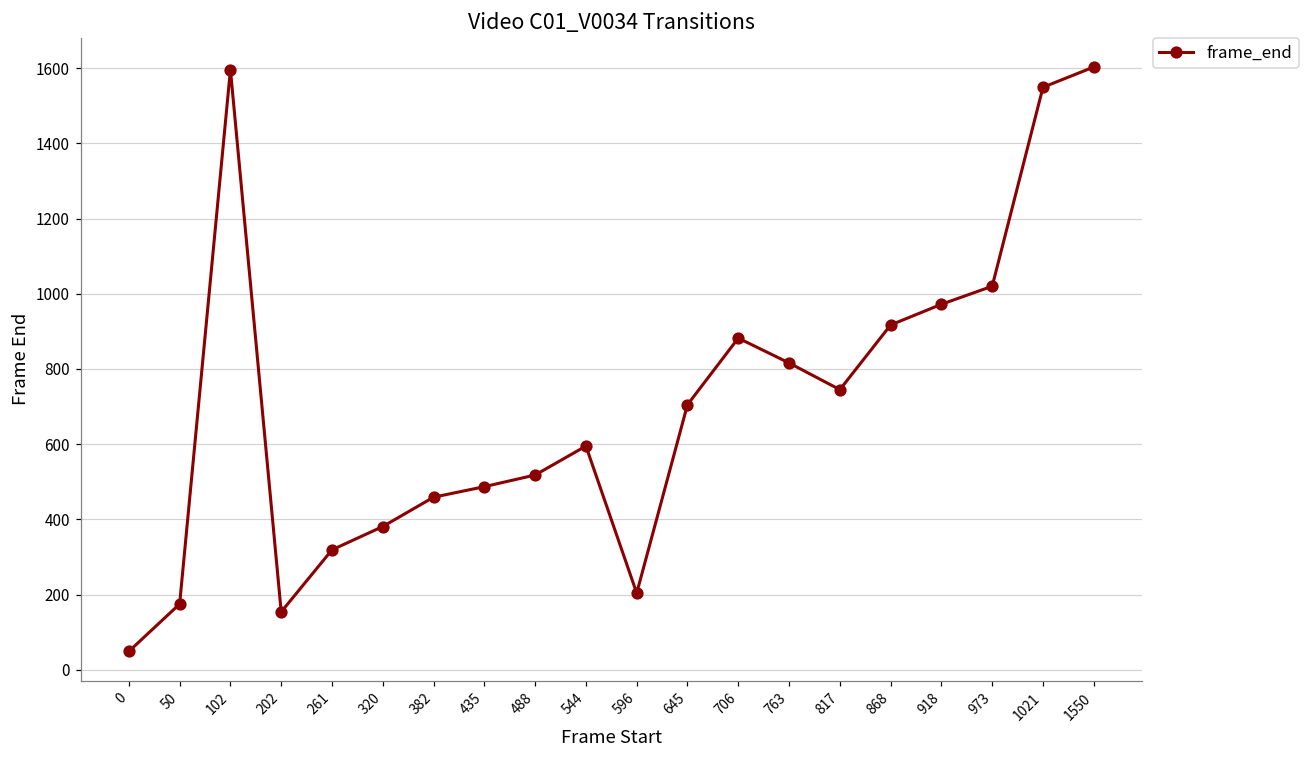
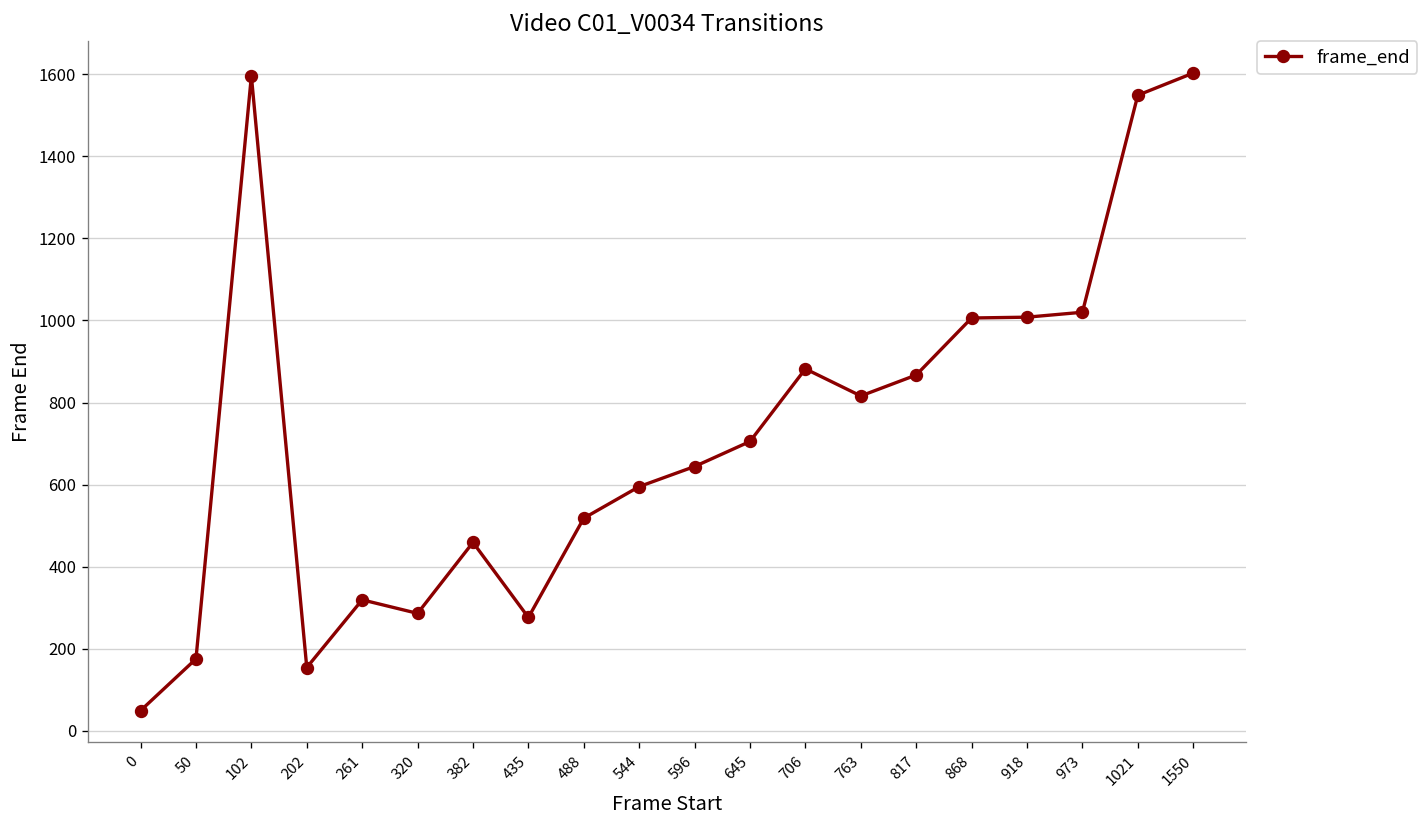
  {
    "0": 50,
    "50": 180,
    "102": 1600,
    "202": 150,
    "261": 320,
-   "320": 380,
+   "320": 290,
    "382": 460,
-   "435": 490,
+   "435": 280,
    "488": 520,
    "544": 600,
-   "596": 200,
+   "596": 640,
    "645": 710,
    "706": 880,
    "763": 820,
-   "817": 750,
-   "868": 920,
-   "918": 970,
+   "817": 870,
+   "868": 1010,
+   "918": 1010,
    "973": 1020,
    "1021": 1550,
    "1550": 1600
  }
